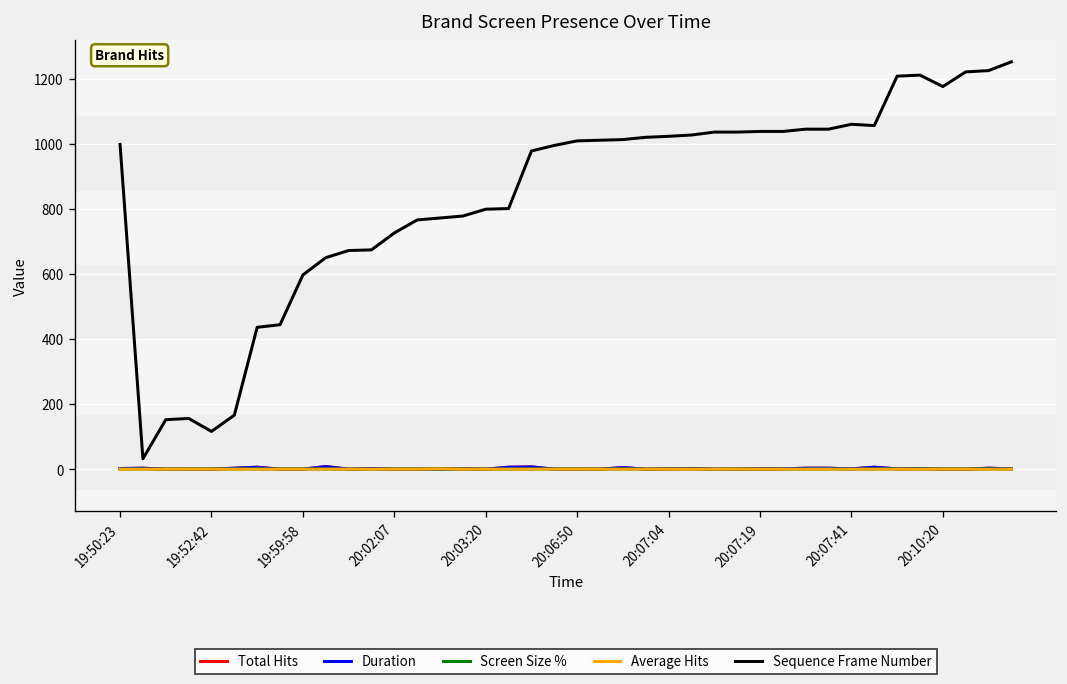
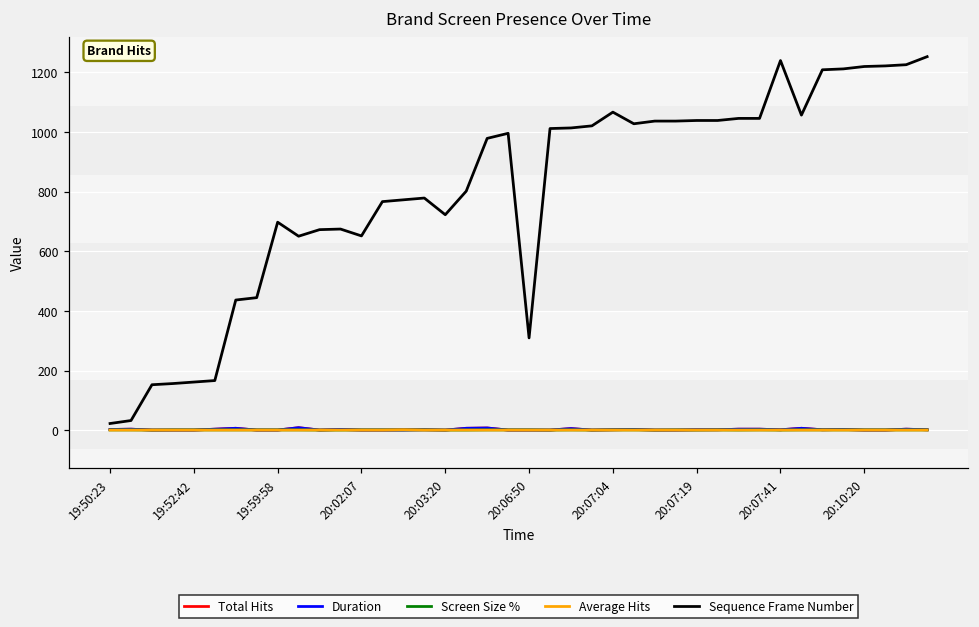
  {
    "Sequence Frame Number": {
-     "19:50:23": 1000,
-     "19:52:42": 120,
-     "19:59:58": 600,
-     "20:02:07": 730,
-     "20:03:20": 800,
-     "20:06:50": 1010,
-     "20:07:04": 1020,
-     "20:07:41": 1060,
-     "20:10:20": 1180
+     "19:50:23": 20,
+     "19:52:42": 160,
+     "19:59:58": 700,
+     "20:02:07": 650,
+     "20:03:20": 720,
+     "20:06:50": 310,
+     "20:07:04": 1070,
+     "20:07:41": 1240,
+     "20:10:20": 1220
    }
  }
